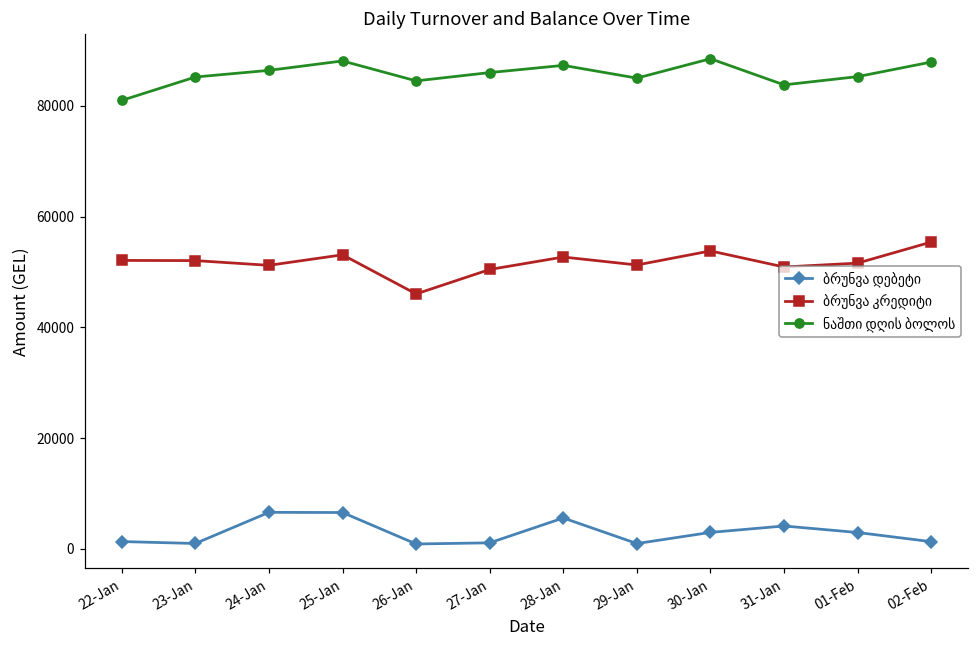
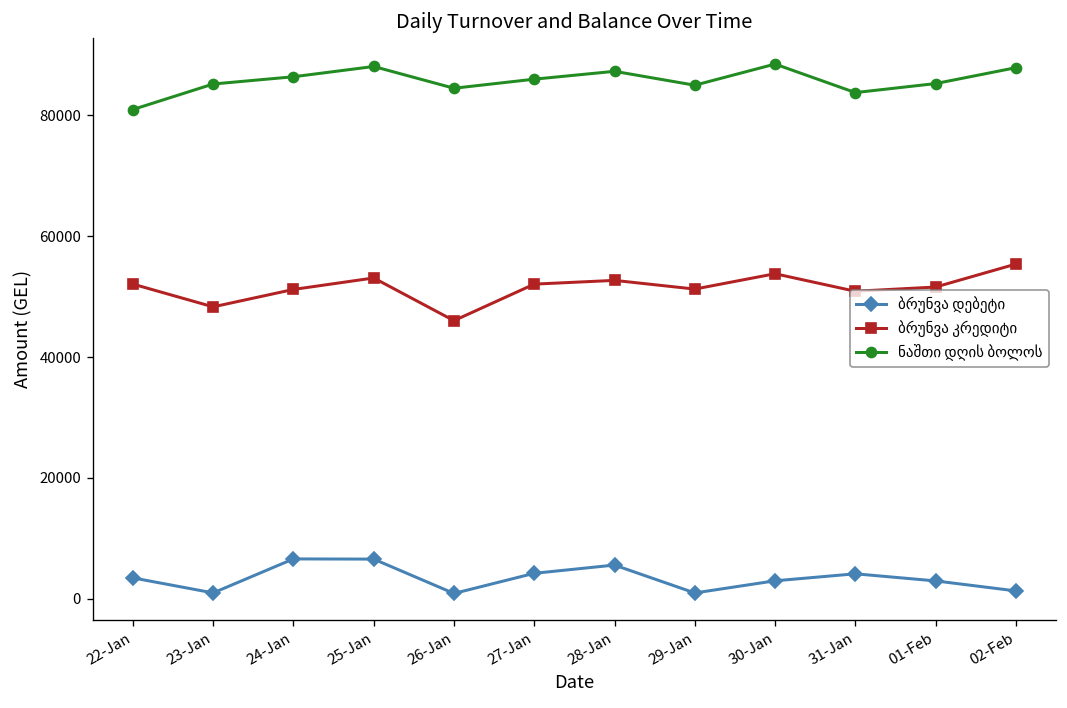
  {
    "ბრუნვა დებეტი": {
-     "22-Jan": 1000,
+     "22-Jan": 3000,
      "23-Jan": 1000,
      "24-Jan": 7000,
      "25-Jan": 7000,
      "26-Jan": 1000,
-     "27-Jan": 1000,
+     "27-Jan": 4000,
      "28-Jan": 6000,
      "29-Jan": 1000,
      "30-Jan": 3000,
      "31-Jan": 4000,
      "01-Feb": 3000,
      "02-Feb": 1000
    },
    "ბრუნვა კრედიტი": {
      "22-Jan": 52000,
-     "23-Jan": 52000,
+     "23-Jan": 48000,
      "24-Jan": 51000,
      "25-Jan": 53000,
      "26-Jan": 46000,
-     "27-Jan": 50000,
+     "27-Jan": 52000,
      "28-Jan": 53000,
      "29-Jan": 51000,
      "30-Jan": 54000,
      "01-Feb": 52000,
      "02-Feb": 55000
    },
    "ნაშთი დღის ბოლოს": {
      "22-Jan": 81000,
      "23-Jan": 85000,
      "24-Jan": 86000,
      "25-Jan": 88000,
      "26-Jan": 85000,
      "27-Jan": 86000,
      "28-Jan": 87000,
      "29-Jan": 85000,
      "30-Jan": 89000,
      "31-Jan": 84000,
      "01-Feb": 85000,
      "02-Feb": 88000
    }
  }
